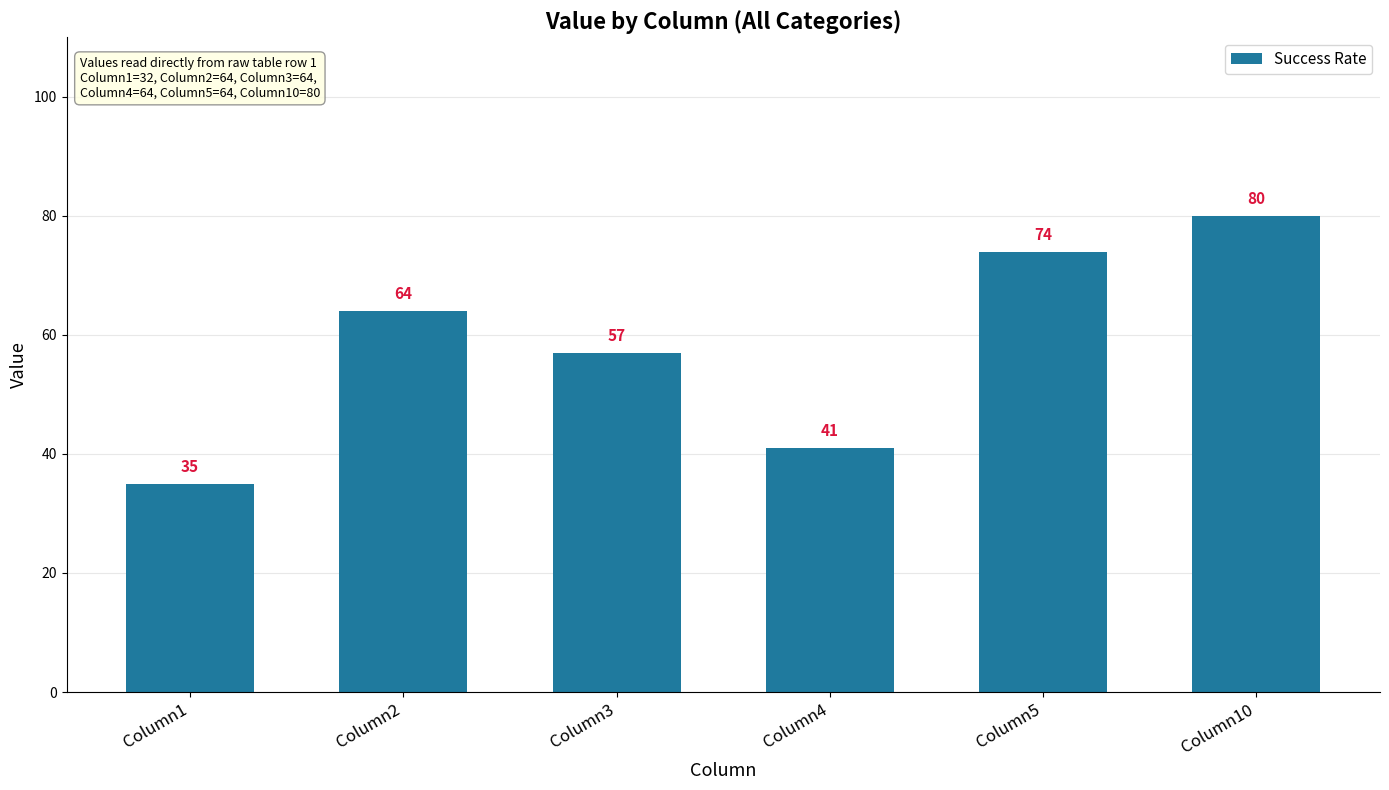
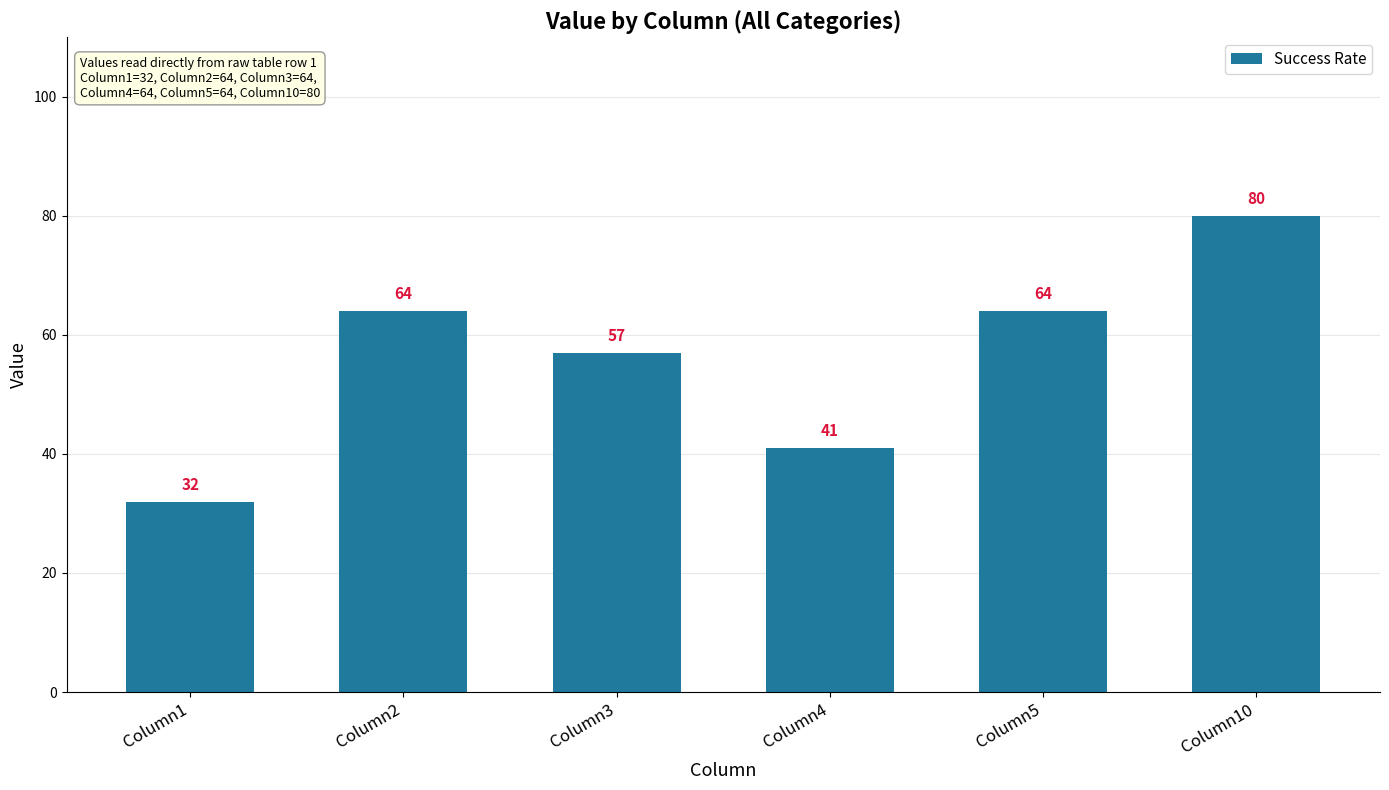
  {
-   "Column1": 35,
+   "Column1": 32,
    "Column2": 64,
    "Column3": 57,
    "Column4": 41,
-   "Column5": 74,
+   "Column5": 64,
    "Column10": 80
  }
